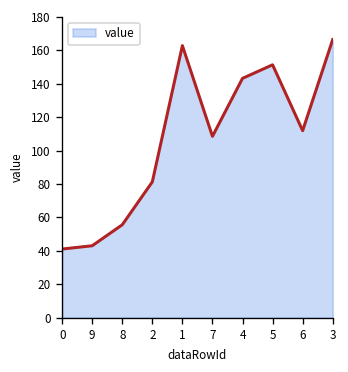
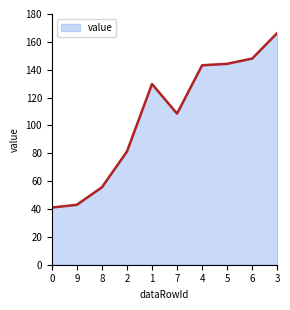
  {
    "0": 41,
    "9": 43,
    "8": 56,
    "2": 81,
-   "1": 163,
+   "1": 130,
    "7": 108,
    "4": 143,
-   "5": 151,
-   "6": 112,
+   "5": 144,
+   "6": 148,
    "3": 166
  }
